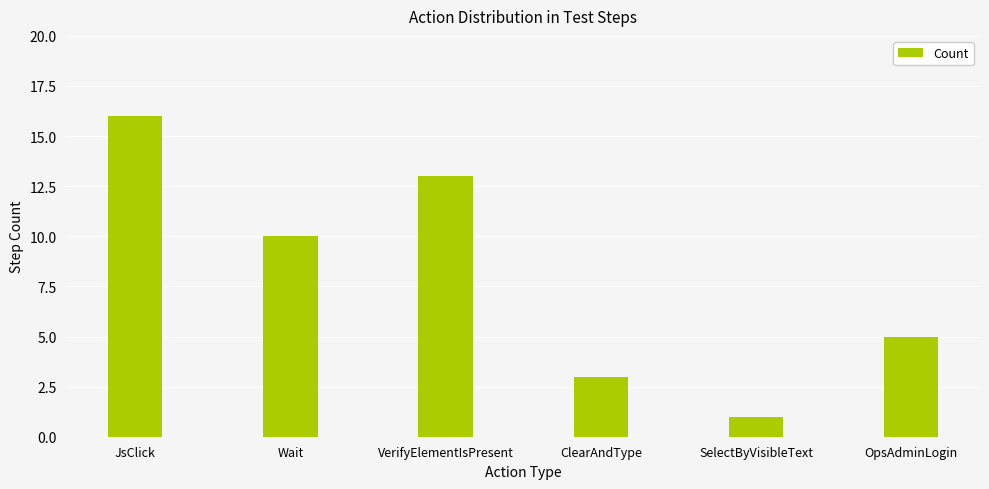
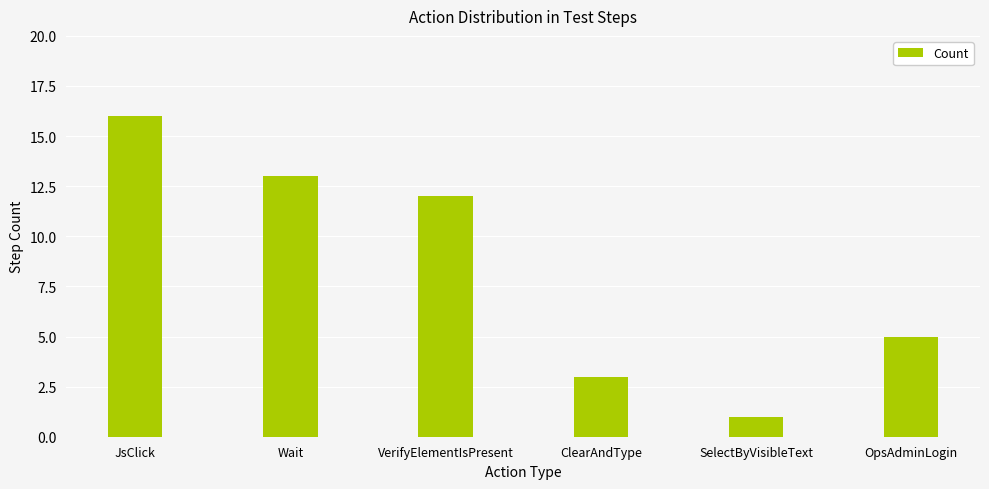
  {
    "JsClick": 16,
-   "Wait": 10,
-   "VerifyElementIsPresent": 13,
+   "Wait": 13,
+   "VerifyElementIsPresent": 12,
    "ClearAndType": 3,
    "SelectByVisibleText": 1,
    "OpsAdminLogin": 5
  }
